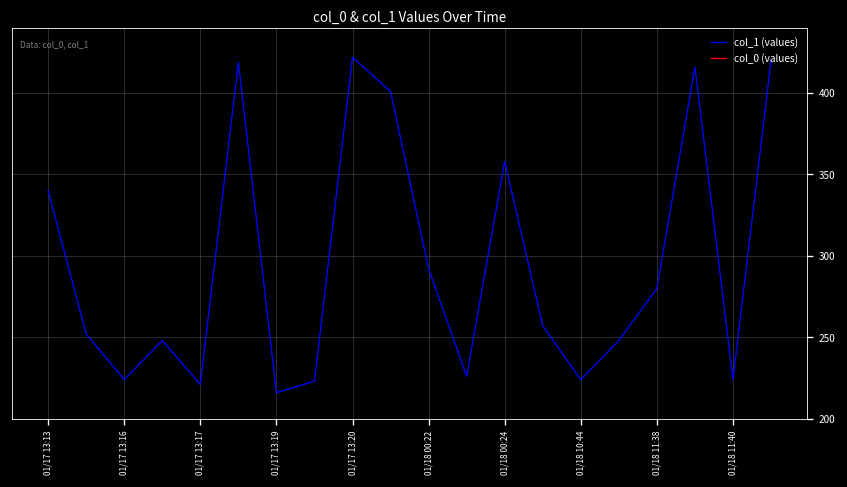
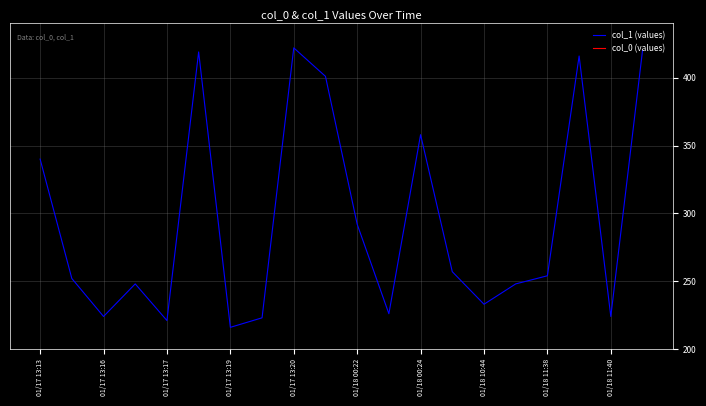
  {
    "col_1 (values)": {
      "01/17 13:13": 340,
      "01/17 13:17": 221,
      "01/17 13:19": 216,
      "01/18 00:22": 292,
      "01/18 00:24": 358,
-     "01/18 10:44": 224,
-     "01/18 11:38": 280,
+     "01/18 10:44": 233,
+     "01/18 11:38": 254,
      "01/18 11:40": 224
    }
  }
